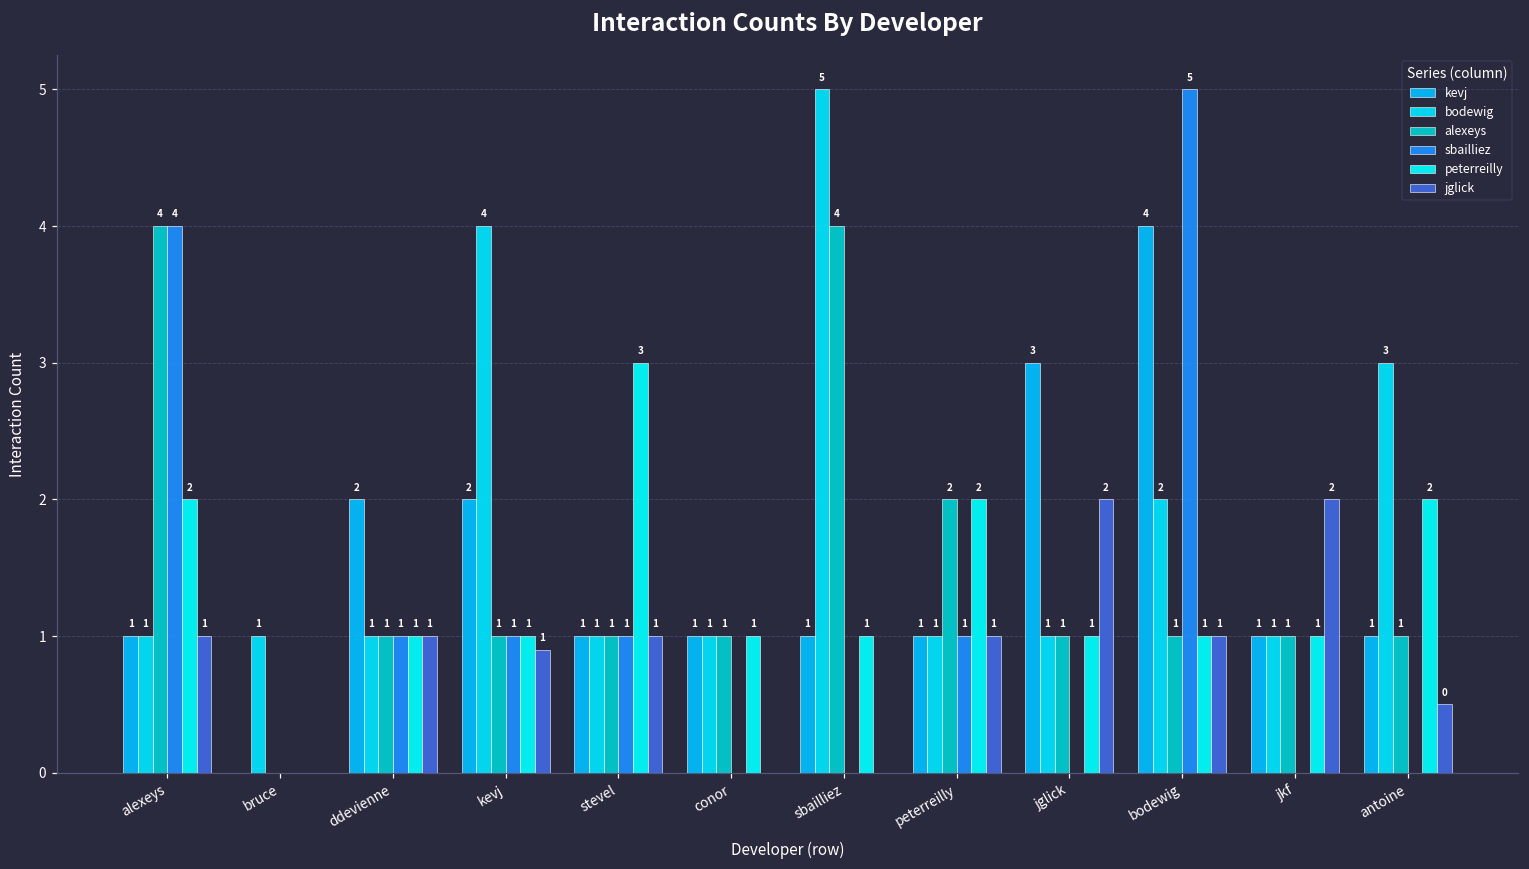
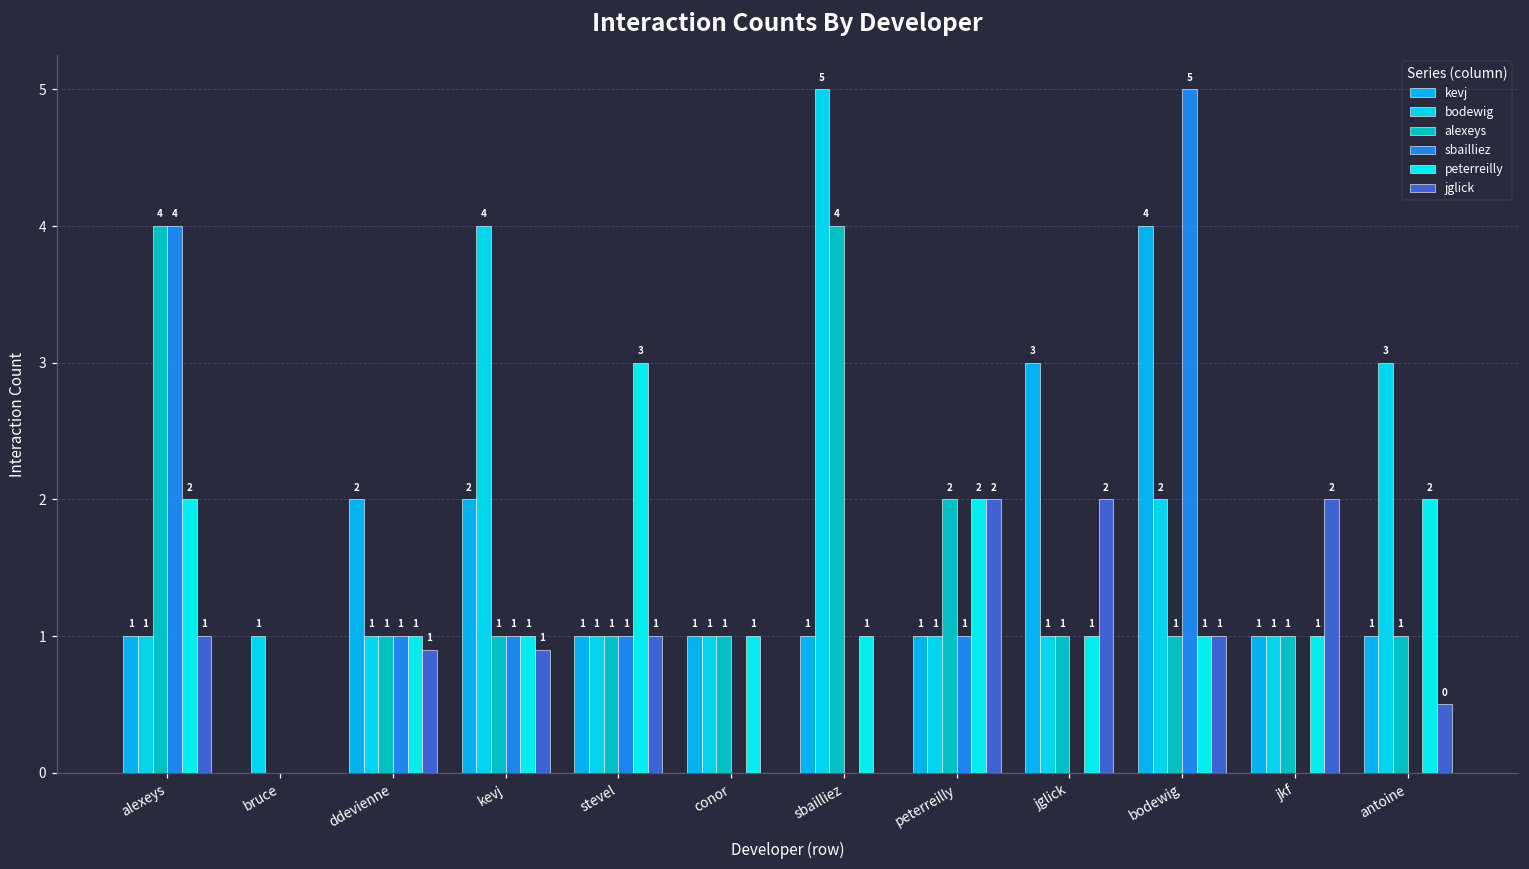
  {
    "jglick": {
      "alexeys": 1,
-     "ddevienne": 1.0,
+     "ddevienne": 0.9,
      "kevj": 1,
      "stevel": 1,
-     "peterreilly": 1,
+     "peterreilly": 2,
      "jglick": 2,
      "bodewig": 1,
      "jkf": 2,
      "antoine": 0
    }
  }
